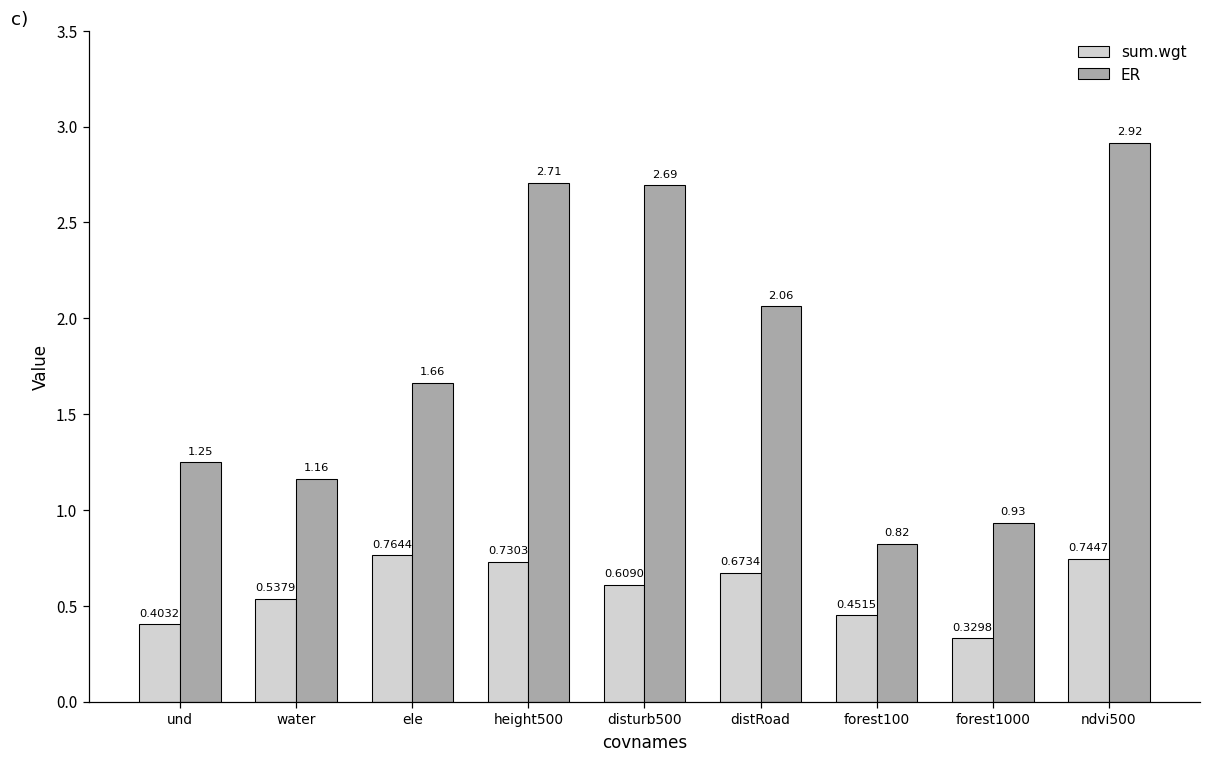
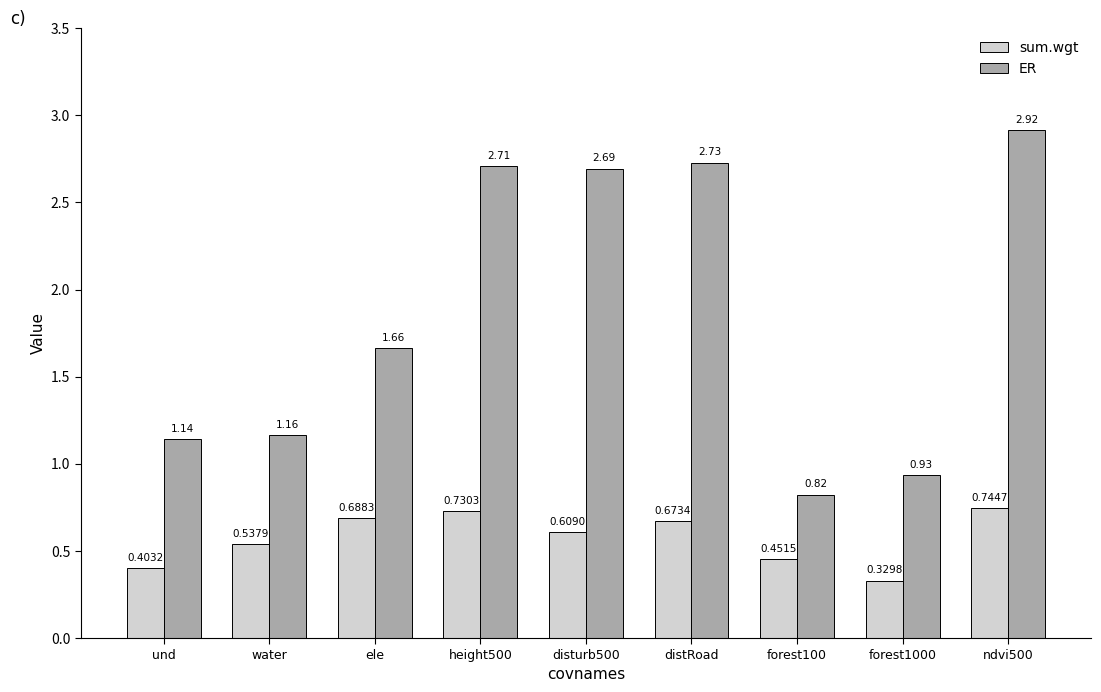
  {
    "sum.wgt": {
      "und": 0.4032,
      "water": 0.5379,
-     "ele": 0.7644,
+     "ele": 0.6883,
      "height500": 0.7303,
      "disturb500": 0.6090,
      "distRoad": 0.6734,
      "forest100": 0.4515,
      "forest1000": 0.3298,
      "ndvi500": 0.7447
    },
    "ER": {
-     "und": 1.25,
+     "und": 1.14,
      "water": 1.16,
      "ele": 1.66,
      "height500": 2.71,
      "disturb500": 2.69,
-     "distRoad": 2.06,
+     "distRoad": 2.73,
      "forest100": 0.82,
      "forest1000": 0.93,
      "ndvi500": 2.92
    }
  }
